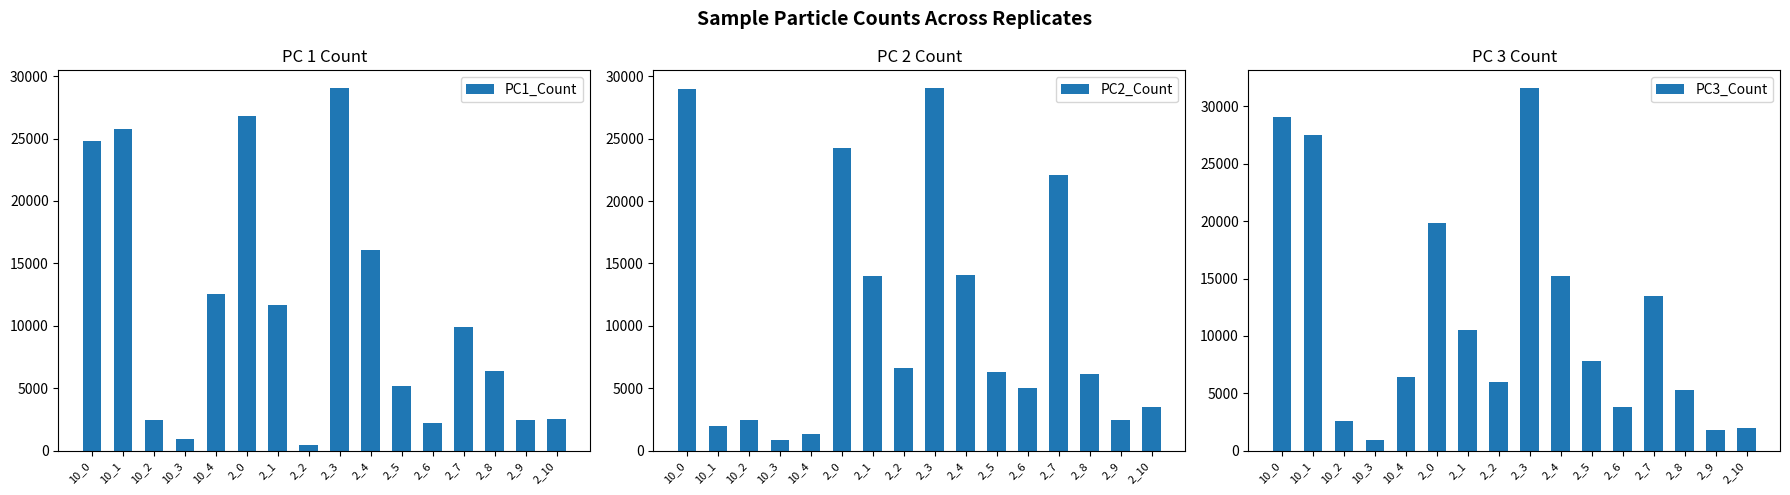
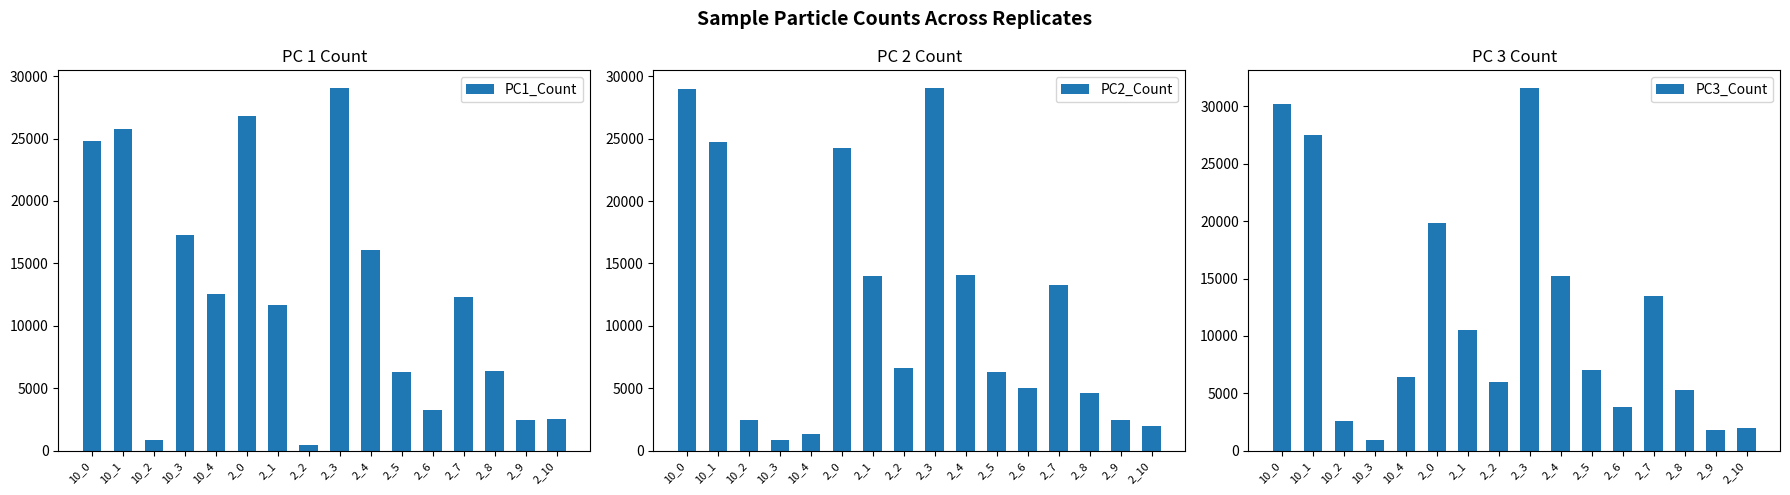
  {
    "PC 1 Count": {
      "10_0": 24800,
      "10_1": 25800,
-     "10_2": 2500,
-     "10_3": 900,
+     "10_2": 900,
+     "10_3": 17300,
      "10_4": 12500,
      "2_0": 26800,
      "2_1": 11700,
      "2_2": 500,
      "2_3": 29000,
      "2_4": 16000,
-     "2_5": 5200,
-     "2_6": 2200,
-     "2_7": 9900,
+     "2_5": 6300,
+     "2_6": 3200,
+     "2_7": 12300,
      "2_8": 6400,
      "2_9": 2500,
      "2_10": 2600
    },
    "PC 2 Count": {
      "10_0": 29000,
-     "10_1": 1900,
+     "10_1": 24800,
      "10_2": 2500,
      "10_3": 900,
      "10_4": 1300,
      "2_0": 24300,
      "2_1": 14000,
      "2_2": 6600,
      "2_3": 29000,
      "2_4": 14100,
      "2_5": 6300,
      "2_6": 5000,
-     "2_7": 22100,
-     "2_8": 6100,
+     "2_7": 13200,
+     "2_8": 4600,
      "2_9": 2400,
-     "2_10": 3500
+     "2_10": 2000
    },
    "PC 3 Count": {
-     "10_0": 29100,
+     "10_0": 30200,
      "10_1": 27500,
      "10_2": 2600,
      "10_3": 900,
      "10_4": 6500,
      "2_0": 19800,
      "2_1": 10500,
      "2_2": 6000,
      "2_3": 31600,
      "2_4": 15200,
-     "2_5": 7900,
+     "2_5": 7000,
      "2_6": 3800,
      "2_7": 13500,
      "2_8": 5300,
      "2_9": 1800,
      "2_10": 2000
    }
  }
